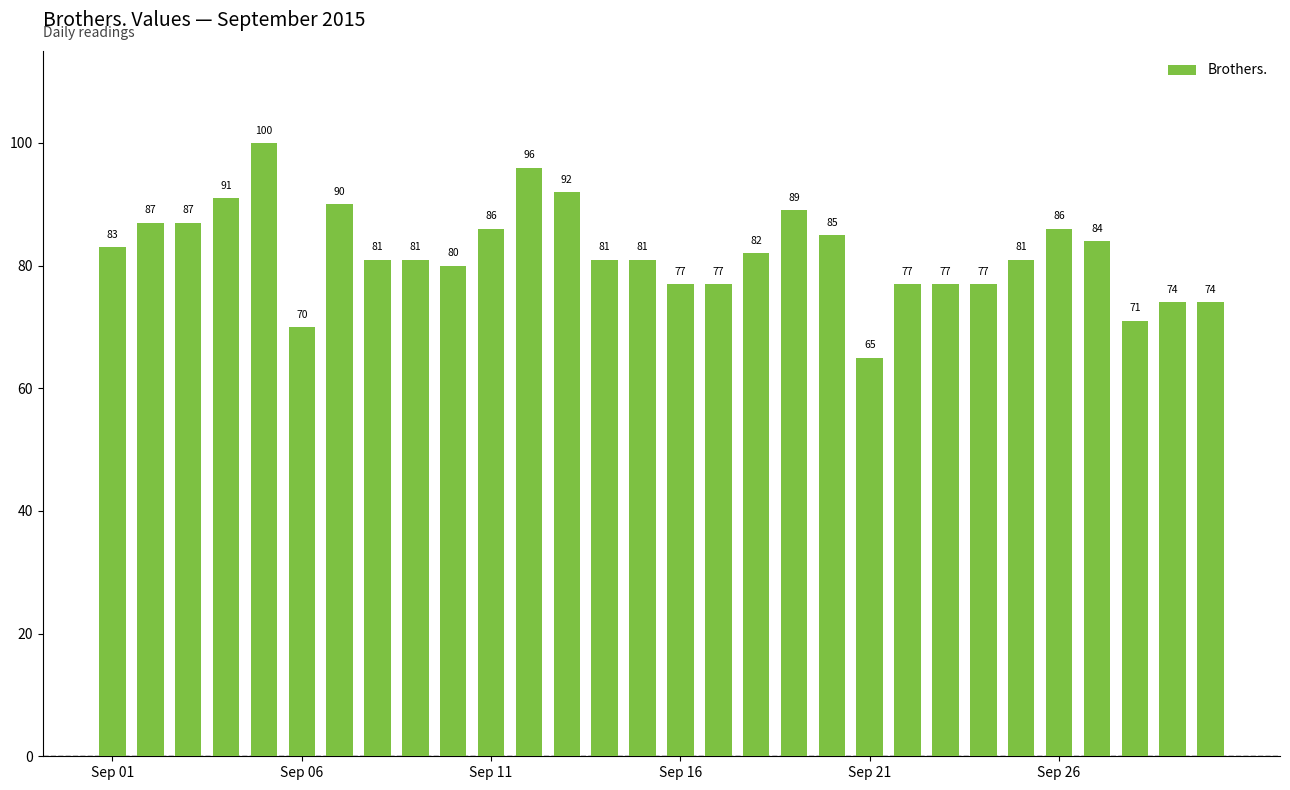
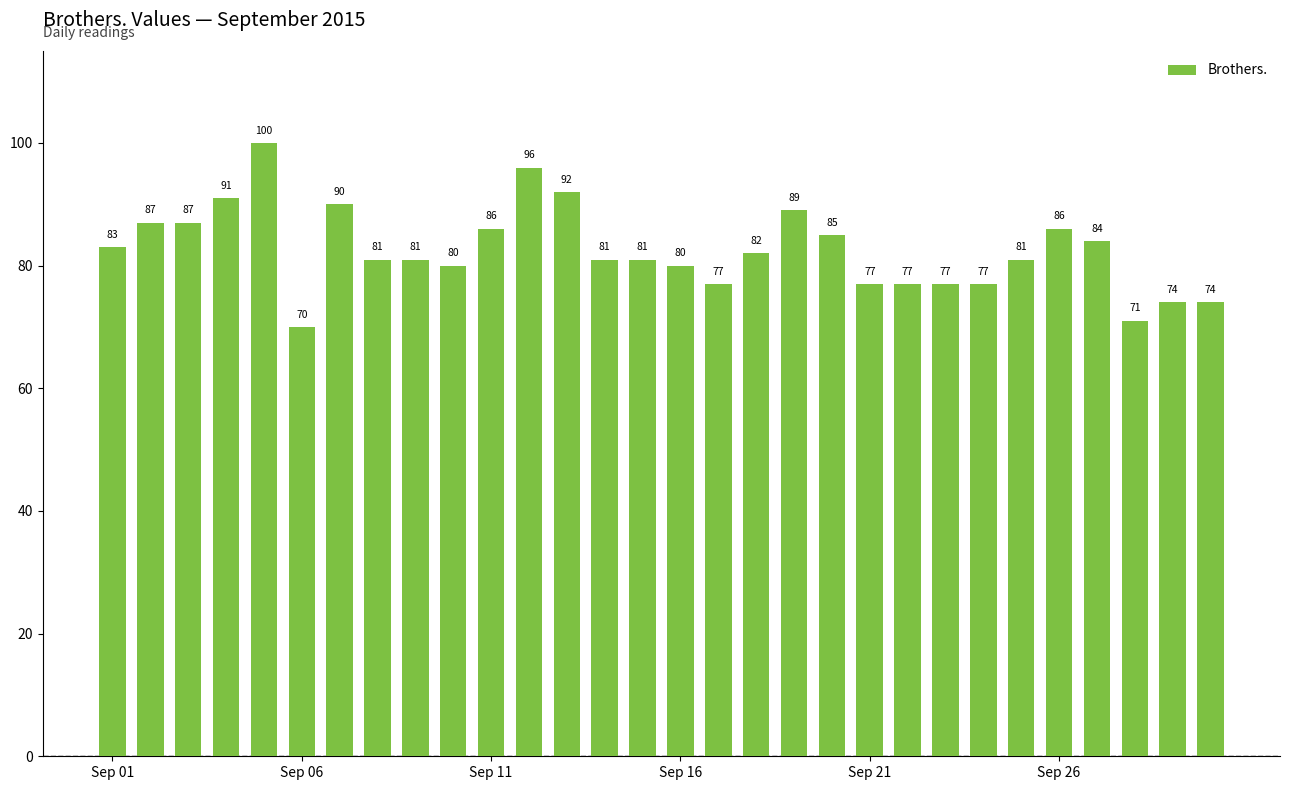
  {
    "Sep 01": 83,
    "Sep 06": 70,
    "Sep 11": 86,
-   "Sep 16": 77,
-   "Sep 21": 65,
+   "Sep 16": 80,
+   "Sep 21": 77,
    "Sep 26": 86
  }
